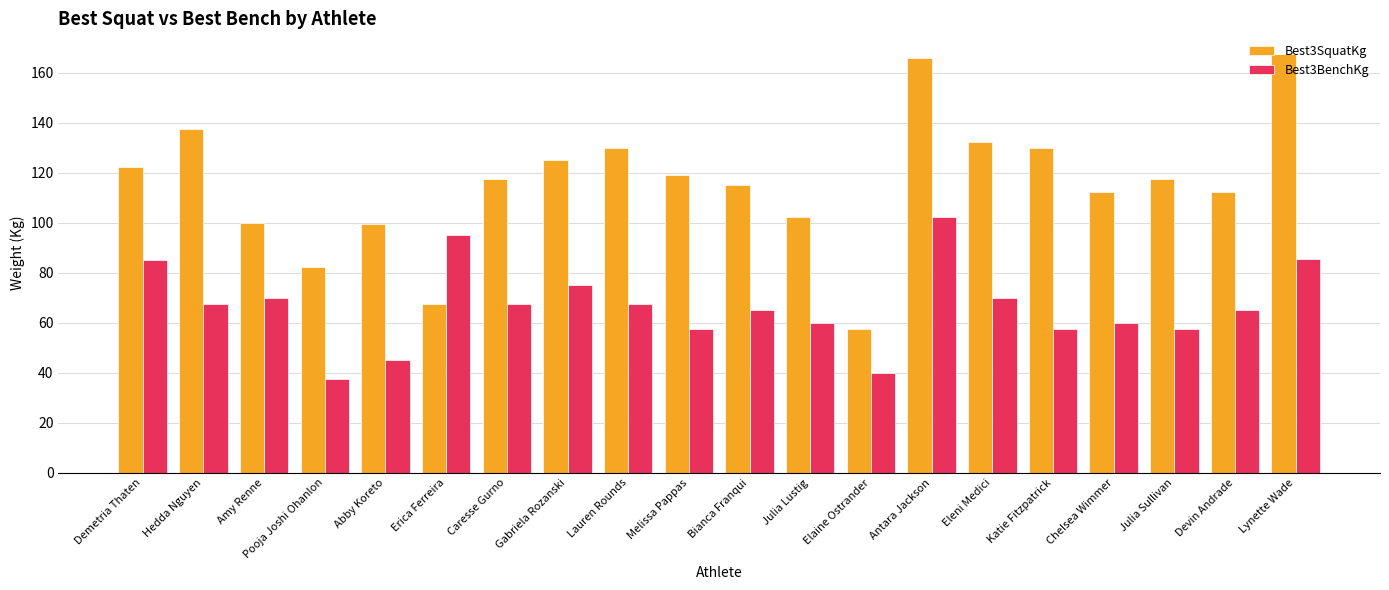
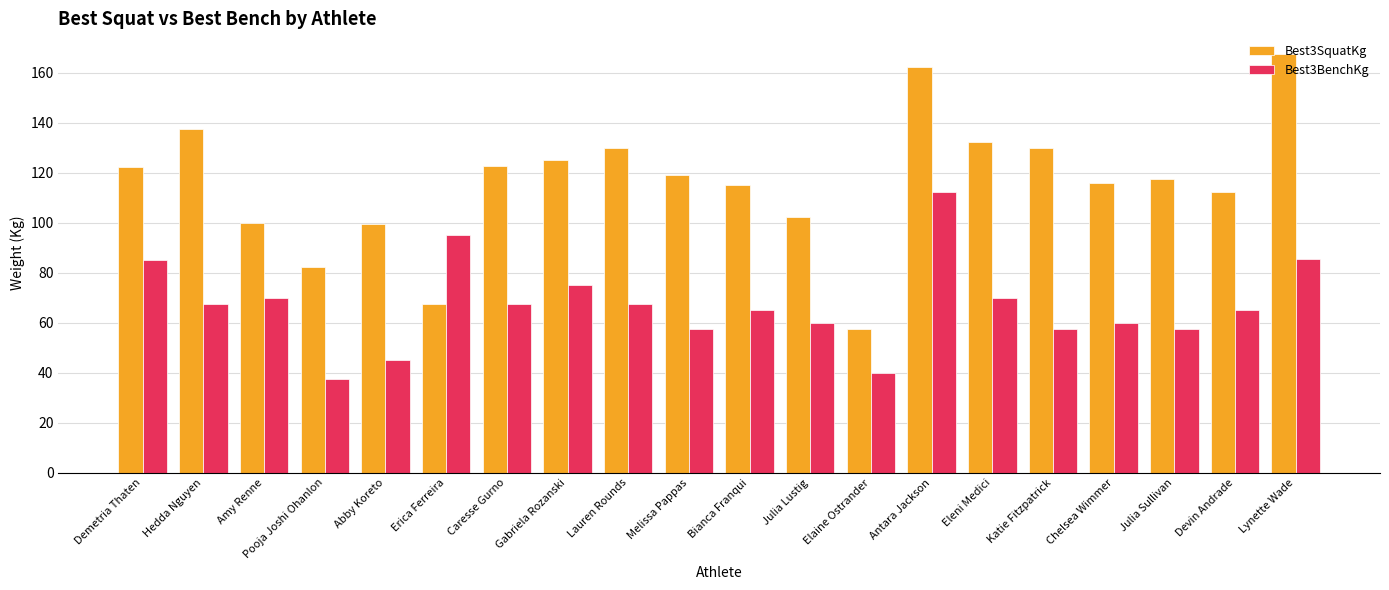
  {
    "Best3SquatKg": {
      "Demetria Thaten": 123,
      "Hedda Nguyen": 138,
      "Amy Renne": 100,
      "Pooja Joshi Ohanlon": 83,
      "Abby Koreto": 99,
      "Erica Ferreira": 68,
-     "Caresse Gurno": 118,
+     "Caresse Gurno": 123,
      "Gabriela Rozanski": 125,
      "Lauren Rounds": 130,
      "Melissa Pappas": 119,
      "Bianca Franqui": 115,
      "Julia Lustig": 103,
      "Elaine Ostrander": 58,
-     "Antara Jackson": 166,
+     "Antara Jackson": 163,
      "Eleni Medici": 133,
      "Katie Fitzpatrick": 130,
-     "Chelsea Wimmer": 113,
+     "Chelsea Wimmer": 116,
      "Julia Sullivan": 118,
      "Devin Andrade": 113,
      "Lynette Wade": 168
    },
    "Best3BenchKg": {
      "Demetria Thaten": 85,
      "Hedda Nguyen": 68,
      "Amy Renne": 70,
      "Pooja Joshi Ohanlon": 38,
      "Abby Koreto": 45,
      "Erica Ferreira": 95,
      "Caresse Gurno": 68,
      "Gabriela Rozanski": 75,
      "Lauren Rounds": 68,
      "Melissa Pappas": 58,
      "Bianca Franqui": 65,
      "Julia Lustig": 60,
      "Elaine Ostrander": 40,
-     "Antara Jackson": 103,
+     "Antara Jackson": 112,
      "Eleni Medici": 70,
      "Katie Fitzpatrick": 58,
      "Chelsea Wimmer": 60,
      "Julia Sullivan": 58,
      "Devin Andrade": 65,
      "Lynette Wade": 86
    }
  }
